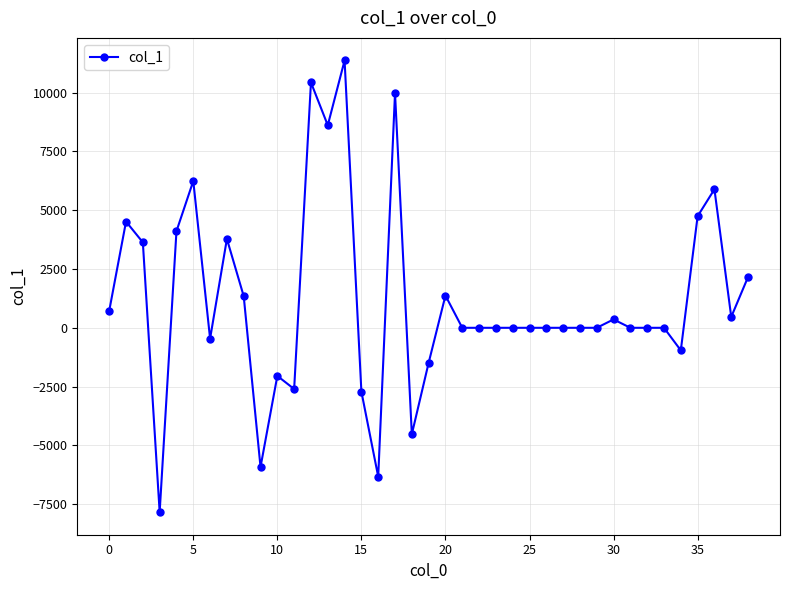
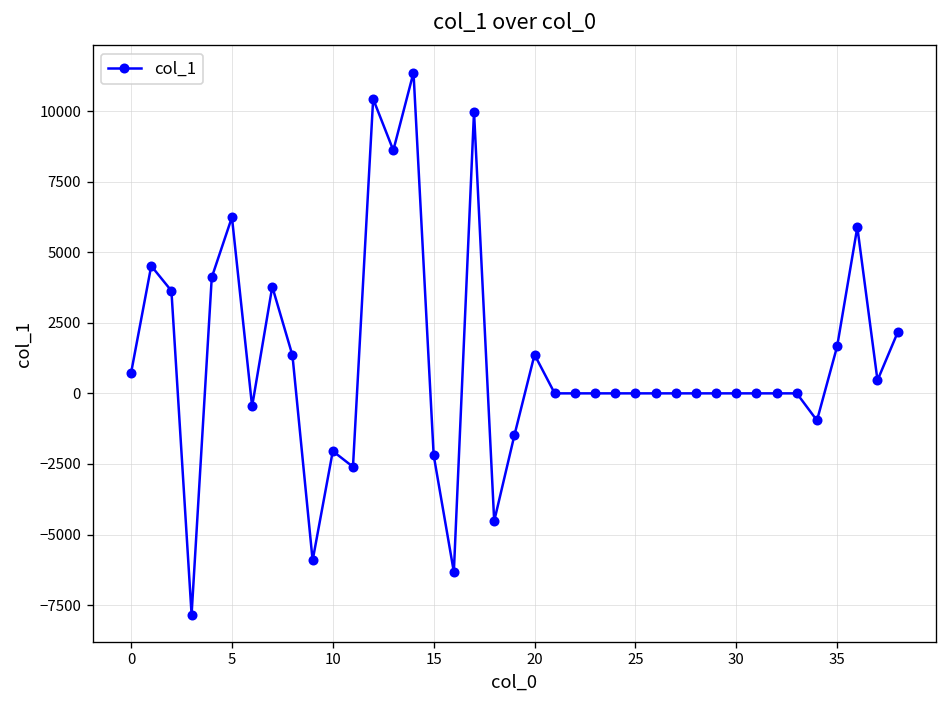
  {
    "0": 700,
    "5": 6200,
    "10": -2000,
-   "15": -2700,
+   "15": -2200,
    "20": 1400,
    "25": 0,
-   "30": 400,
-   "35": 4700
+   "30": 0,
+   "35": 1700
  }
